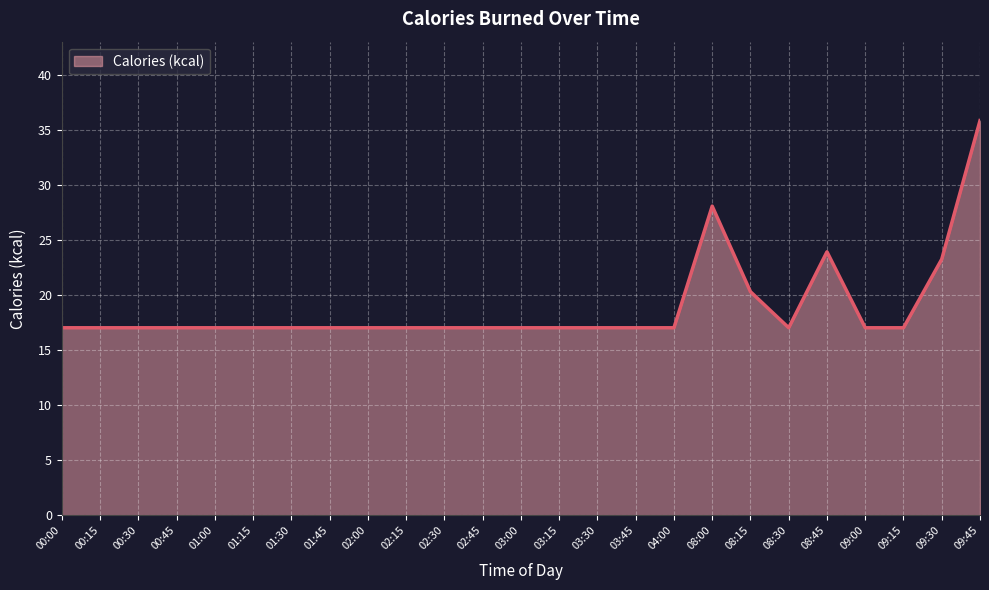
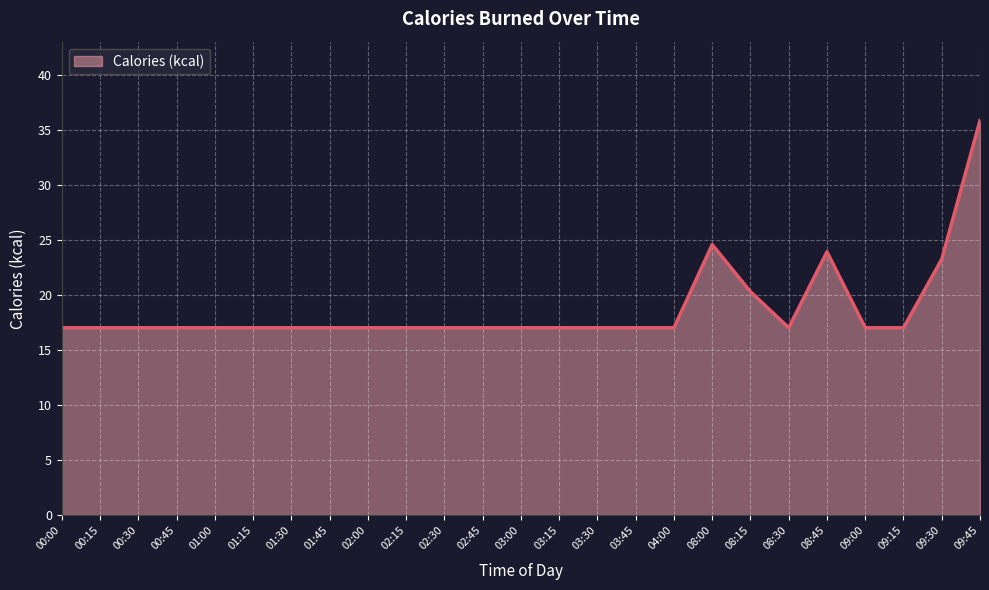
  {
    "00:00": 17.1,
    "00:15": 17.1,
    "00:30": 17.1,
    "00:45": 17.1,
    "01:00": 17.1,
    "01:15": 17.1,
    "01:30": 17.1,
    "01:45": 17.1,
    "02:00": 17.1,
    "02:15": 17.1,
    "02:30": 17.1,
    "02:45": 17.1,
    "03:00": 17.1,
    "03:15": 17.1,
    "03:30": 17.1,
    "03:45": 17.1,
    "04:00": 17.1,
-   "08:00": 28.1,
+   "08:00": 24.6,
    "08:15": 20.3,
    "08:30": 17.1,
    "08:45": 24.0,
    "09:00": 17.1,
    "09:15": 17.1,
    "09:30": 23.3,
    "09:45": 35.9
  }
